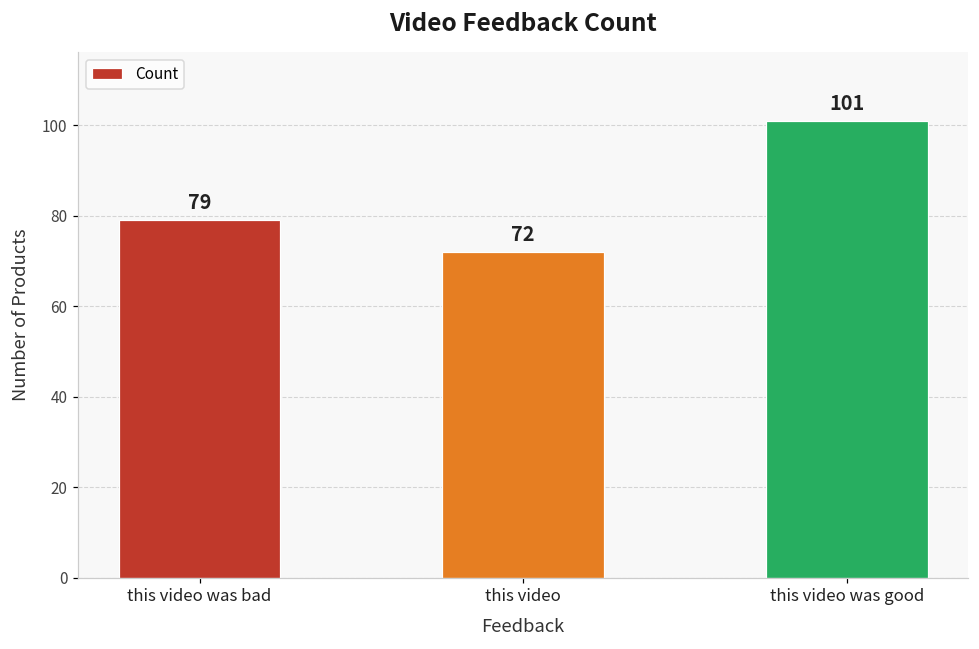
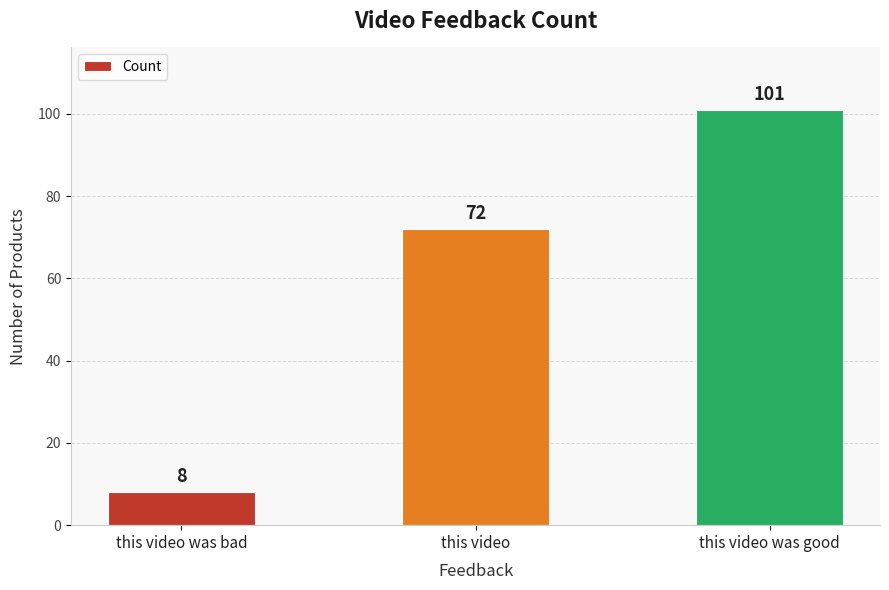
  {
-   "this video was bad": 79,
+   "this video was bad": 8,
    "this video": 72,
    "this video was good": 101
  }
